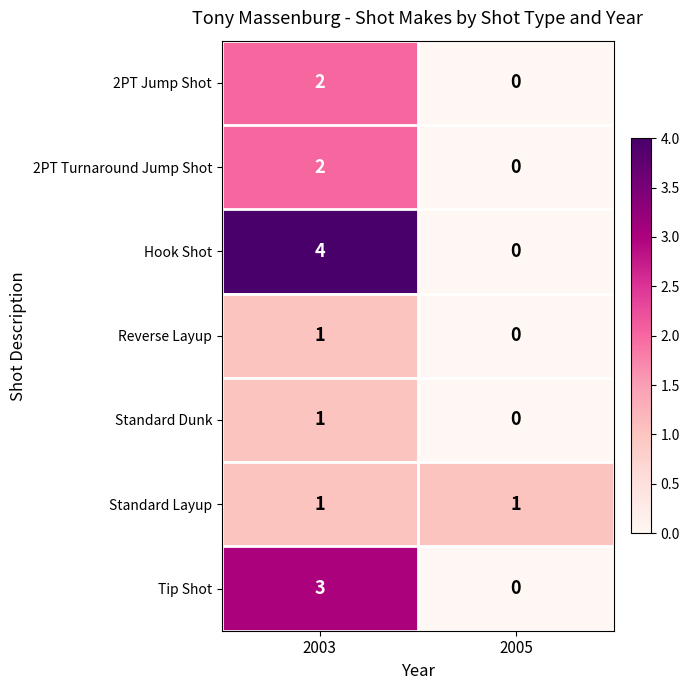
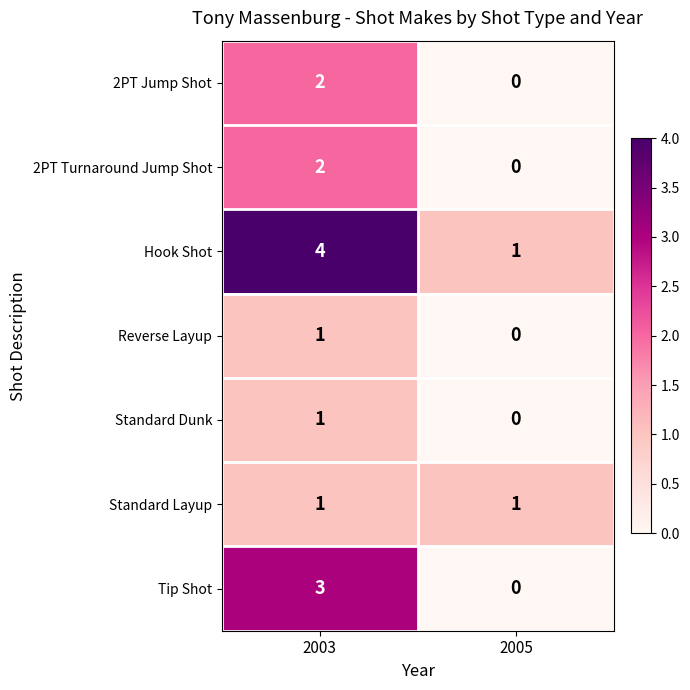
  {
    "2PT Jump Shot": {
      "2003": 2,
      "2005": 0
    },
    "2PT Turnaround Jump Shot": {
      "2003": 2,
      "2005": 0
    },
    "Hook Shot": {
      "2003": 4,
-     "2005": 0
+     "2005": 1
    },
    "Reverse Layup": {
      "2003": 1,
      "2005": 0
    },
    "Standard Dunk": {
      "2003": 1,
      "2005": 0
    },
    "Standard Layup": {
      "2003": 1,
      "2005": 1
    },
    "Tip Shot": {
      "2003": 3,
      "2005": 0
    }
  }
